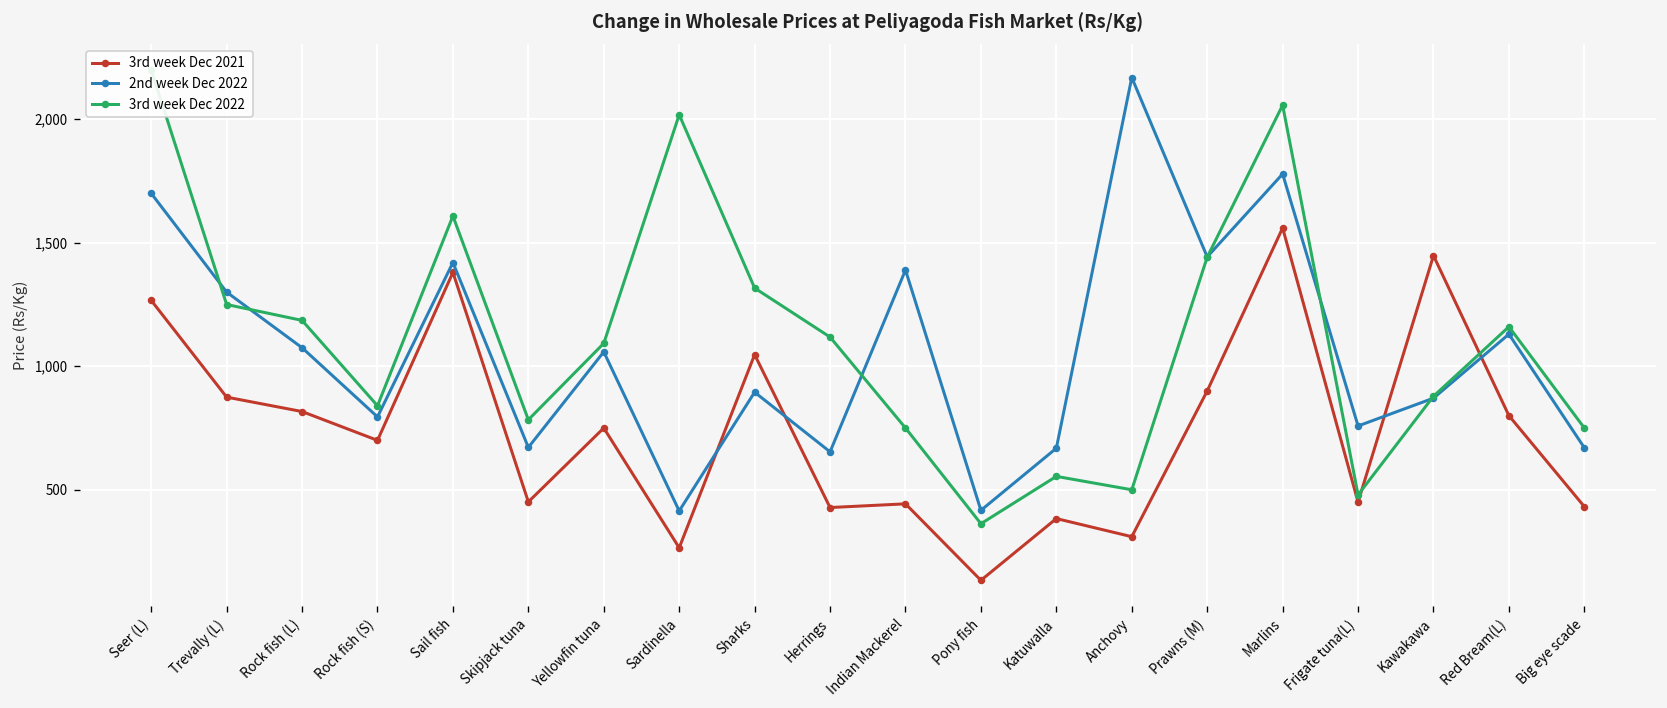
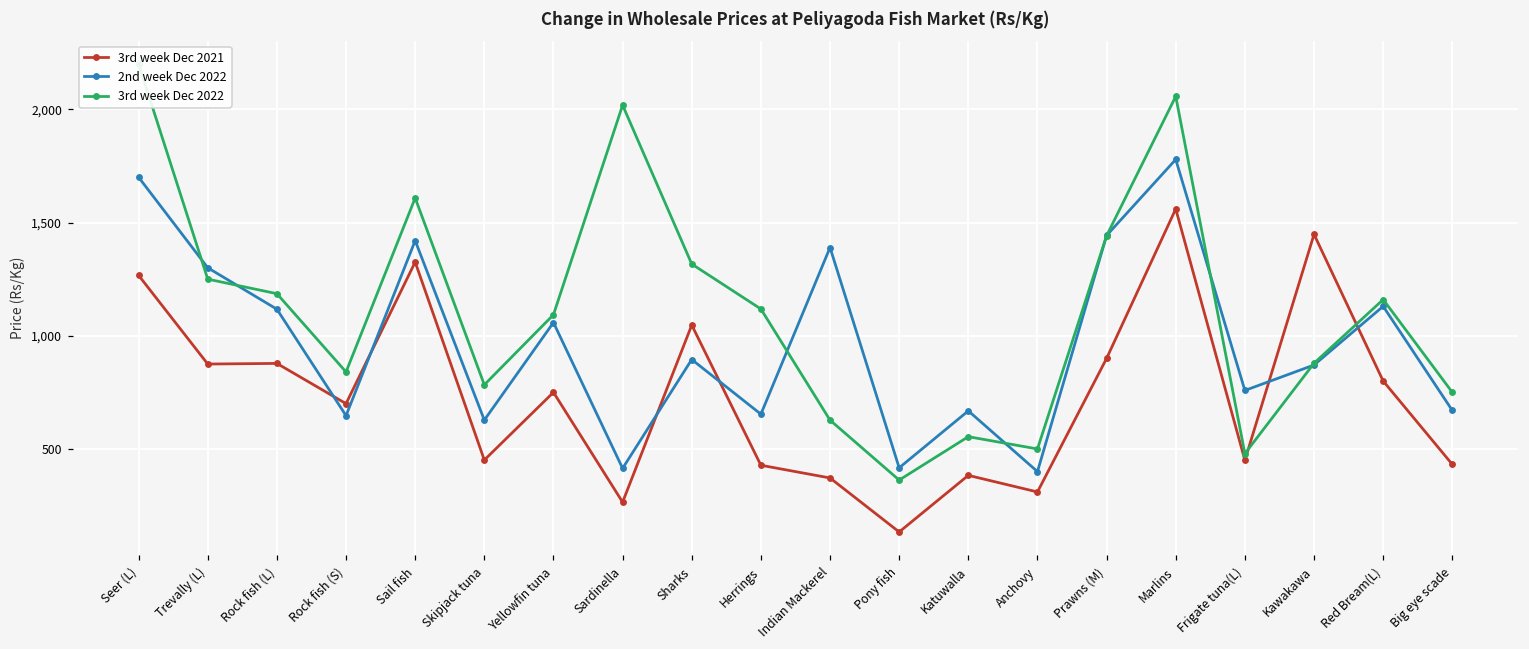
  {
    "3rd week Dec 2021": {
      "Seer (L)": "1,270",
      "Trevally (L)": "880",
-     "Rock fish (L)": "820",
+     "Rock fish (L)": "880",
      "Rock fish (S)": "700",
-     "Sail fish": "1,380",
+     "Sail fish": "1,330",
      "Skipjack tuna": "450",
      "Yellowfin tuna": "750",
      "Sardinella": "270",
      "Sharks": "1,050",
      "Herrings": "430",
-     "Indian Mackerel": "440",
+     "Indian Mackerel": "370",
      "Pony fish": "130",
      "Katuwalla": "380",
      "Anchovy": "310",
      "Prawns (M)": "900",
      "Marlins": "1,560",
      "Frigate tuna(L)": "450",
      "Kawakawa": "1,450",
      "Red Bream(L)": "800",
      "Big eye scade": "430"
    },
    "2nd week Dec 2022": {
      "Seer (L)": "1,700",
      "Trevally (L)": "1,300",
-     "Rock fish (L)": "1,080",
-     "Rock fish (S)": "800",
+     "Rock fish (L)": "1,120",
+     "Rock fish (S)": "650",
      "Sail fish": "1,420",
-     "Skipjack tuna": "670",
+     "Skipjack tuna": "630",
      "Yellowfin tuna": "1,060",
      "Sardinella": "410",
      "Sharks": "900",
      "Herrings": "650",
      "Indian Mackerel": "1,390",
      "Pony fish": "420",
      "Katuwalla": "670",
-     "Anchovy": "2,170",
+     "Anchovy": "400",
      "Marlins": "1,780",
      "Frigate tuna(L)": "760",
      "Red Bream(L)": "1,130",
      "Big eye scade": "670"
    },
    "3rd week Dec 2022": {
      "Trevally (L)": "1,250",
      "Rock fish (L)": "1,190",
      "Rock fish (S)": "840",
      "Sail fish": "1,610",
      "Skipjack tuna": "780",
      "Yellowfin tuna": "1,090",
      "Sardinella": "2,020",
      "Sharks": "1,320",
      "Herrings": "1,120",
-     "Indian Mackerel": "750",
+     "Indian Mackerel": "630",
      "Pony fish": "360",
      "Katuwalla": "550",
      "Anchovy": "500",
      "Marlins": "2,060",
      "Frigate tuna(L)": "480",
      "Red Bream(L)": "1,160",
      "Big eye scade": "750"
    }
  }
